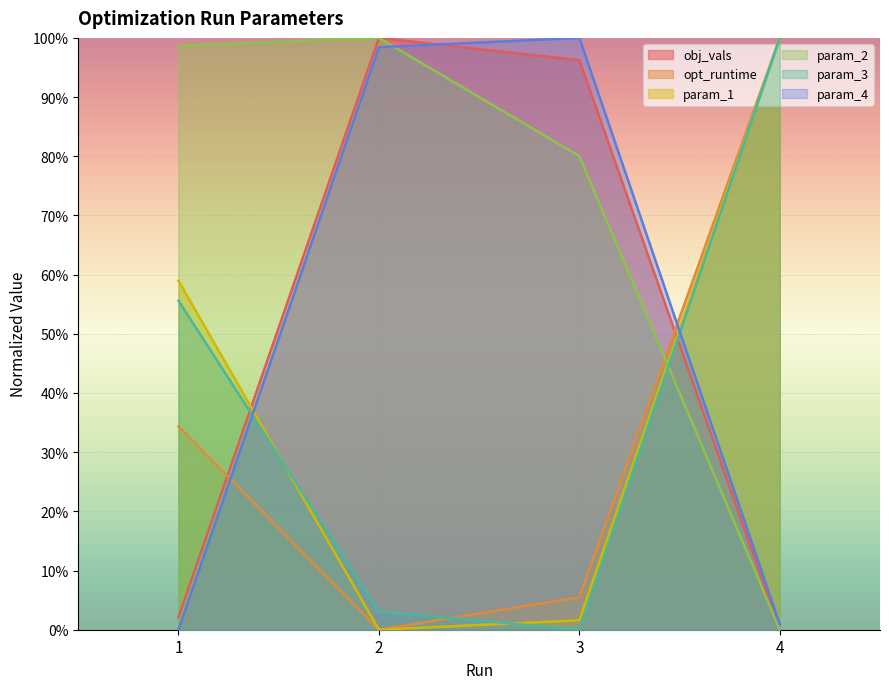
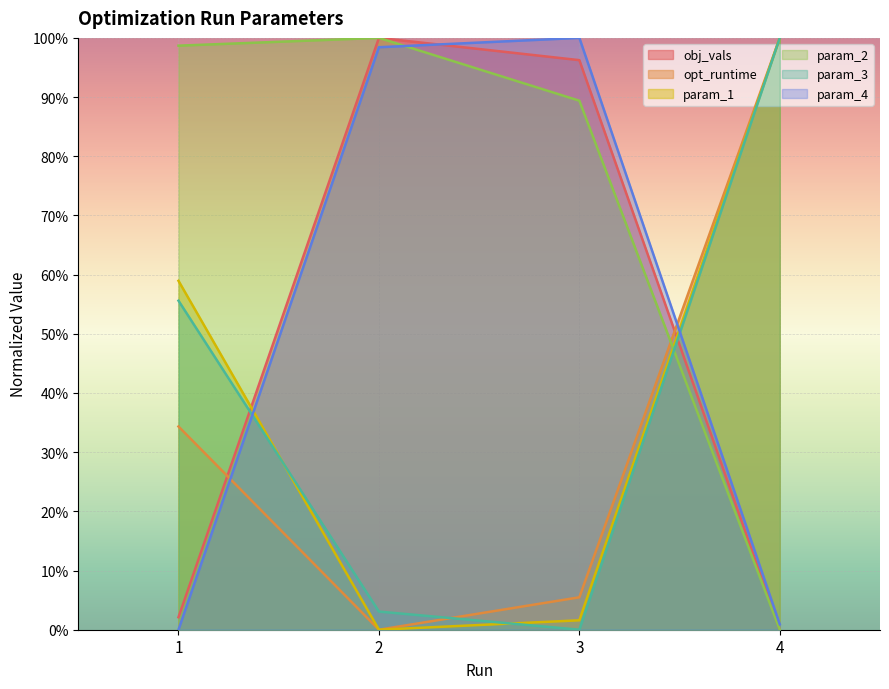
  {
    "param_2": {
      "1": "99%",
-     "3": "80%"
+     "3": "89%"
    }
  }
